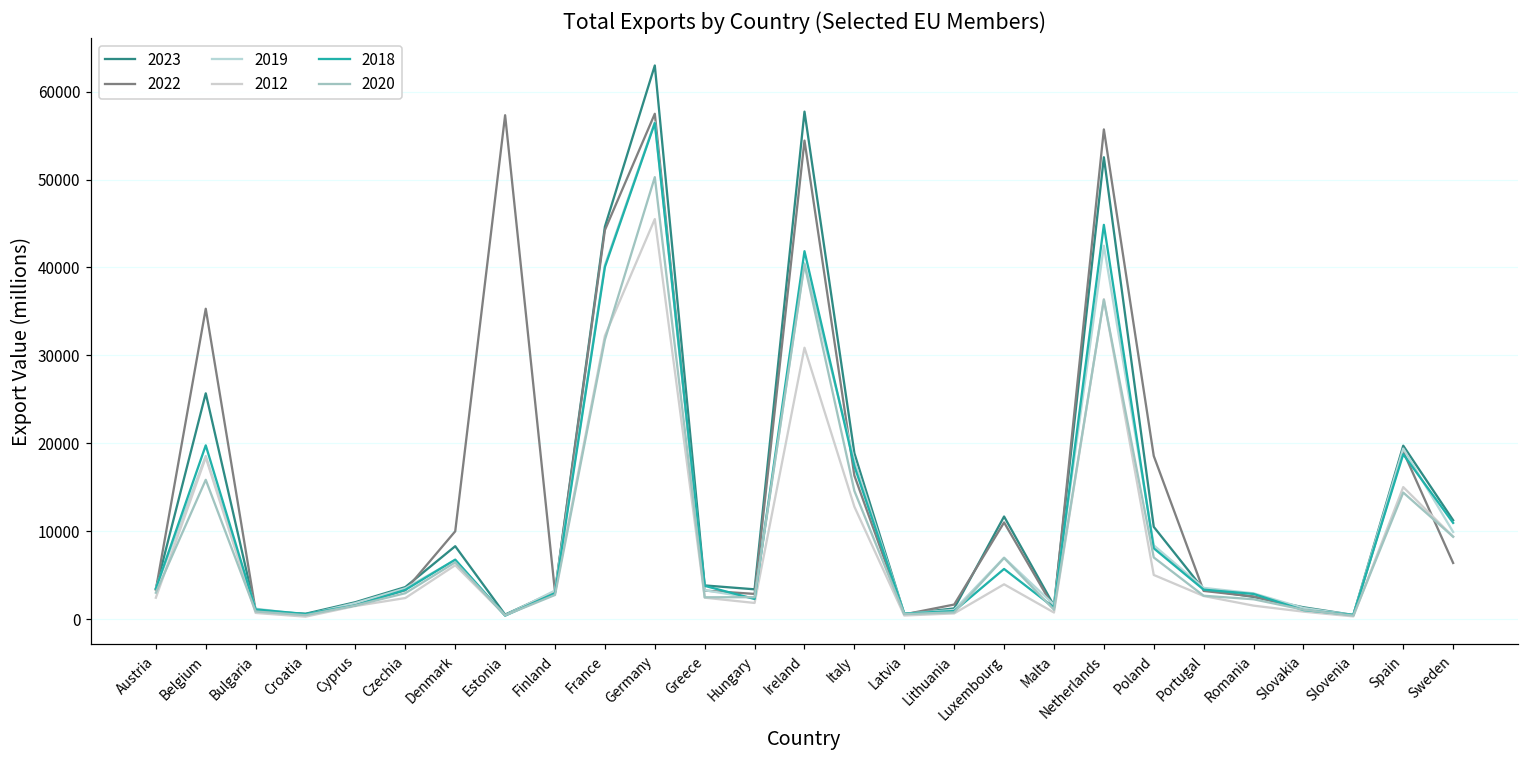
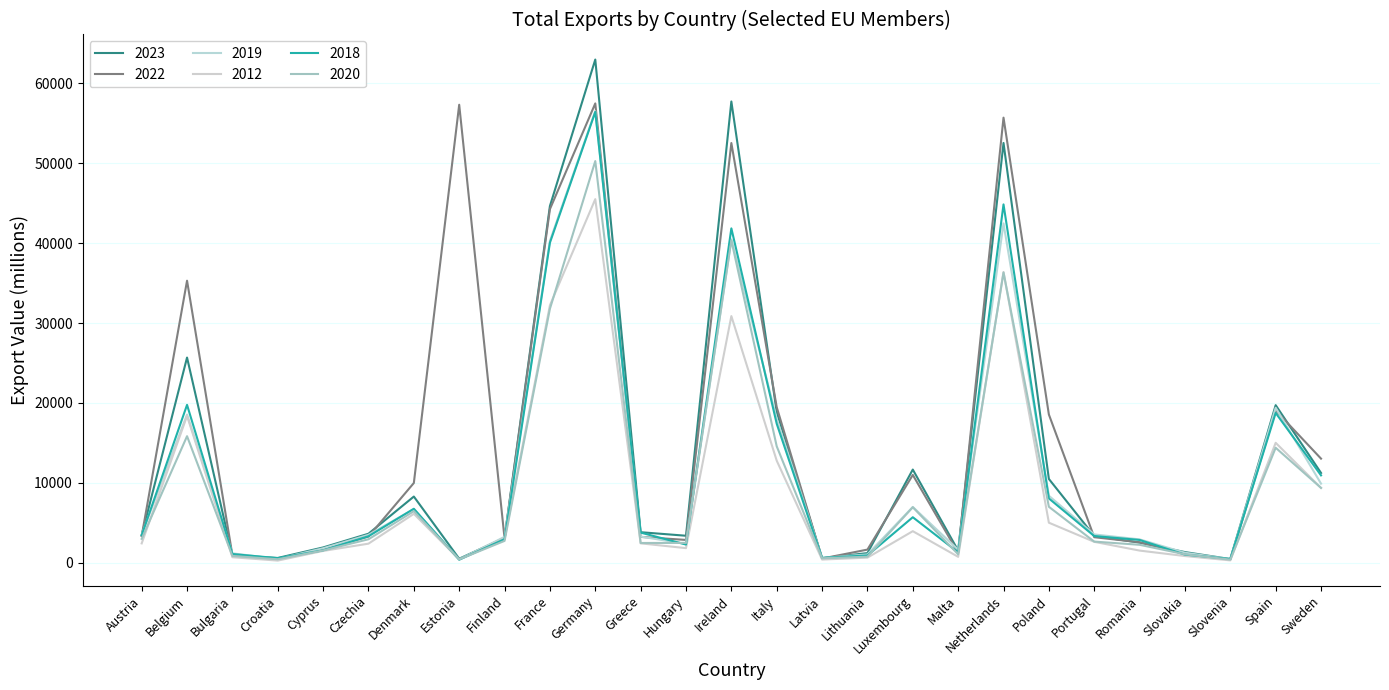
  {
    "2022": {
      "Belgium": 35000,
      "Denmark": 10000,
      "Estonia": 57000,
      "France": 44000,
      "Germany": 57000,
      "Hungary": 3000,
-     "Ireland": 54000,
-     "Italy": 16000,
+     "Ireland": 53000,
+     "Italy": 19000,
      "Lithuania": 2000,
      "Luxembourg": 11000,
      "Netherlands": 56000,
      "Poland": 19000,
-     "Sweden": 6000
+     "Sweden": 13000
    }
  }
